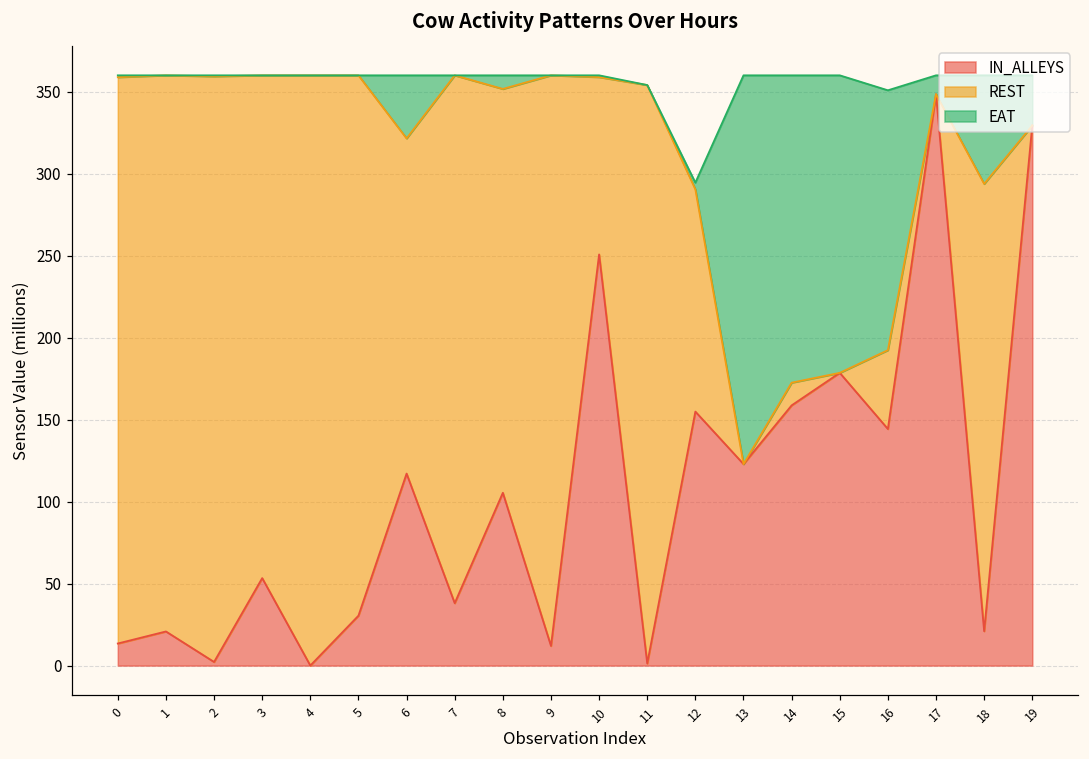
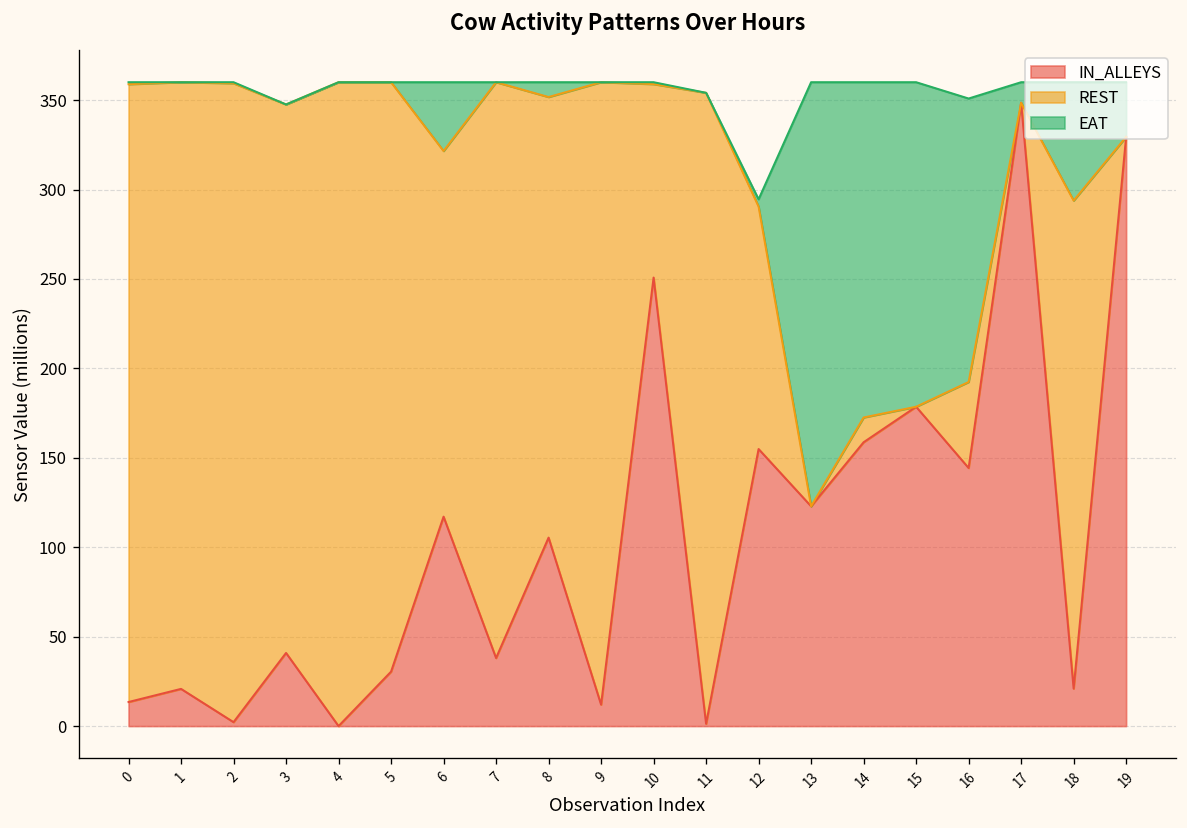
  {
    "IN_ALLEYS": {
      "0": 13,
      "1": 21,
      "2": 2,
-     "3": 53,
+     "3": 41,
      "4": 0,
      "5": 30,
      "6": 117,
      "7": 38,
      "8": 105,
      "9": 12,
      "10": 251,
      "11": 1,
      "12": 155,
      "14": 159,
      "16": 144,
      "18": 21
    },
    "REST": {
      "6": 204,
      "8": 246,
      "12": 136,
      "14": 14,
      "16": 48,
      "18": 273
    },
    "EAT": {
      "6": 38,
      "8": 8,
      "12": 4,
      "13": 237,
      "14": 187,
      "15": 181,
      "16": 158,
      "17": 11
    }
  }
